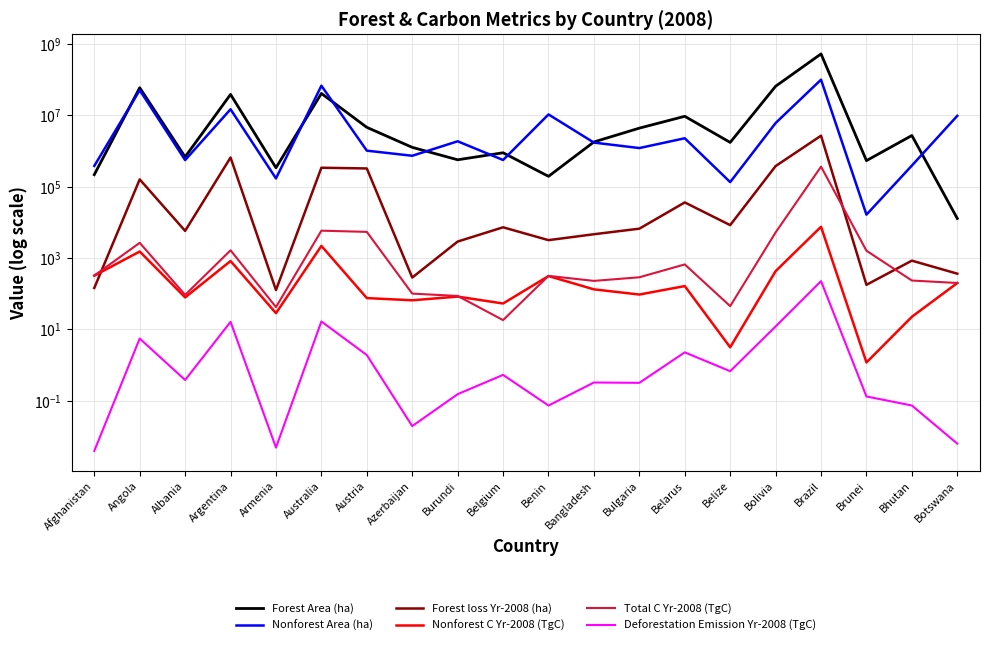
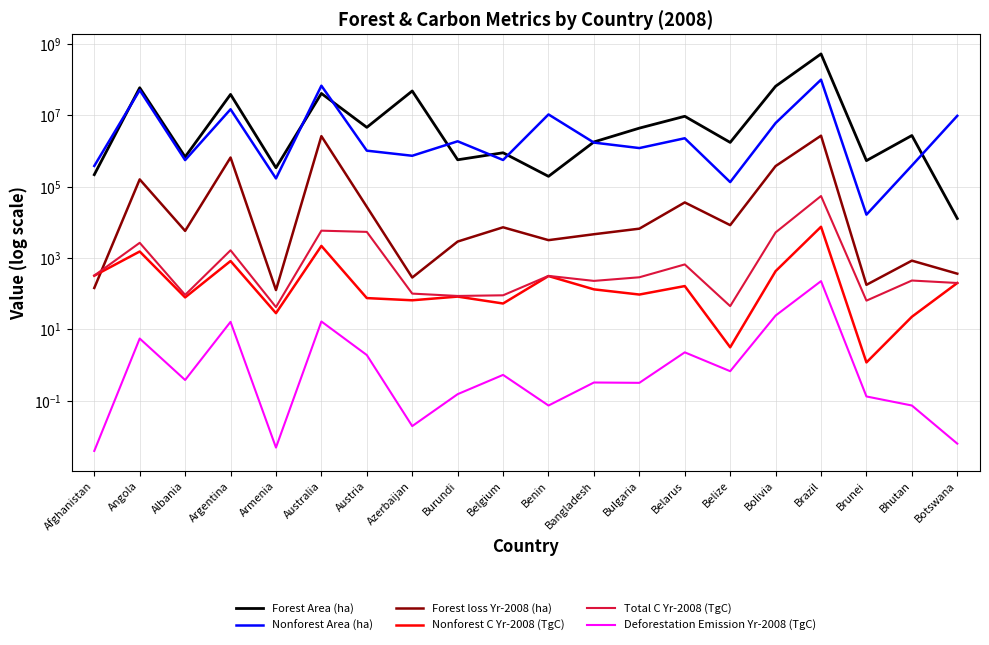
  {
    "Forest Area (ha)": {
      "Afghanistan": 200000,
      "Albania": 700000,
      "Argentina": 40000000,
      "Armenia": 300000,
      "Australia": 40000000,
      "Austria": 5000000,
-     "Azerbaijan": 1300000,
+     "Azerbaijan": 50000000,
      "Burundi": 600000,
      "Belgium": 900000,
      "Benin": 200000,
      "Bulgaria": 4000000,
      "Belarus": 9000000,
      "Belize": 2000000,
      "Bolivia": 60000000,
      "Brazil": 500000000,
      "Brunei": 500000,
      "Bhutan": 3000000,
      "Botswana": 13000
    },
    "Nonforest Area (ha)": {
      "Afghanistan": 400000,
      "Albania": 600000,
      "Argentina": 15000000,
      "Armenia": 200000,
      "Australia": 70000000,
      "Austria": 1000000,
      "Azerbaijan": 700000,
      "Burundi": 2000000,
      "Belgium": 600000,
      "Benin": 10000000,
      "Bulgaria": 1200000,
      "Belarus": 2000000,
      "Belize": 130000,
      "Bolivia": 6000000,
      "Brazil": 100000000,
      "Brunei": 20000,
      "Bhutan": 400000,
      "Botswana": 10000000
    },
    "Forest loss Yr-2008 (ha)": {
      "Afghanistan": 140,
      "Angola": 200000,
      "Albania": 6000,
      "Argentina": 700000,
      "Armenia": 130,
-     "Australia": 300000,
-     "Austria": 300000,
+     "Australia": 3000000,
+     "Austria": 30000,
      "Azerbaijan": 300,
      "Burundi": 3000,
      "Belgium": 7000,
      "Benin": 3000,
      "Bangladesh": 5000,
      "Bulgaria": 7000,
      "Belarus": 40000,
      "Belize": 8000,
      "Bolivia": 400000,
      "Brazil": 3000000,
      "Brunei": 200,
      "Bhutan": 800,
      "Botswana": 400
    },
    "Nonforest C Yr-2008 (TgC)": {
      "Angola": 1500,
      "Argentina": 800,
      "Armenia": 30,
      "Australia": 2000,
      "Austria": 70,
      "Azerbaijan": 70,
      "Belgium": 50,
      "Bangladesh": 130,
      "Bulgaria": 90,
      "Belarus": 200,
      "Belize": 3,
      "Bolivia": 400,
      "Brazil": 7000,
      "Brunei": 1,
      "Bhutan": 20
    },
    "Total C Yr-2008 (TgC)": {
      "Angola": 3000,
      "Argentina": 2000,
      "Armenia": 40,
      "Australia": 6000,
      "Austria": 5000,
      "Azerbaijan": 100,
-     "Belgium": 20,
+     "Belgium": 90,
      "Bangladesh": 200,
      "Bulgaria": 300,
      "Belarus": 700,
      "Belize": 40,
      "Bolivia": 5000,
-     "Brazil": 400000,
-     "Brunei": 2000,
+     "Brazil": 50000,
+     "Brunei": 60,
      "Bhutan": 200
    },
    "Deforestation Emission Yr-2008 (TgC)": {
      "Afghanistan": 0.004,
      "Angola": 6,
      "Albania": 0.4,
      "Argentina": 20,
      "Armenia": 0.005,
      "Australia": 20,
      "Austria": 2,
      "Azerbaijan": 0.02,
      "Burundi": 0.15,
      "Belgium": 0.5,
      "Benin": 0.07,
      "Bangladesh": 0.3,
      "Bulgaria": 0.3,
      "Belarus": 2,
      "Belize": 0.7,
-     "Bolivia": 12,
+     "Bolivia": 20,
      "Brazil": 200,
      "Brunei": 0.13,
      "Bhutan": 0.07,
      "Botswana": 0.006
    }
  }
